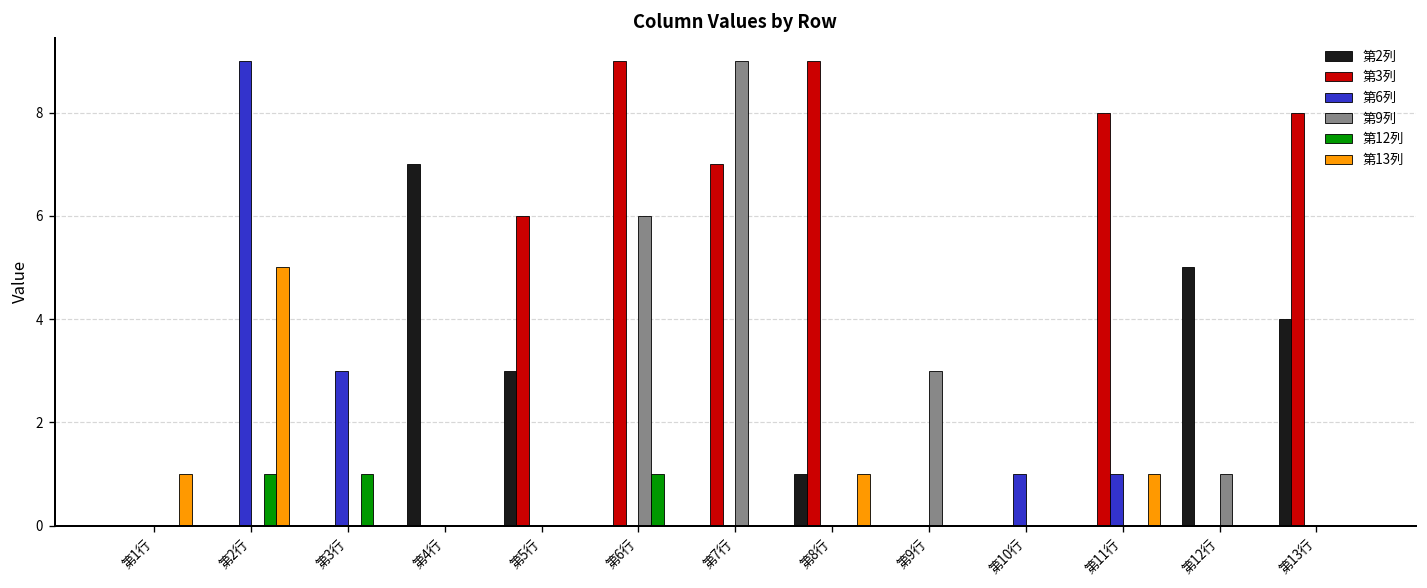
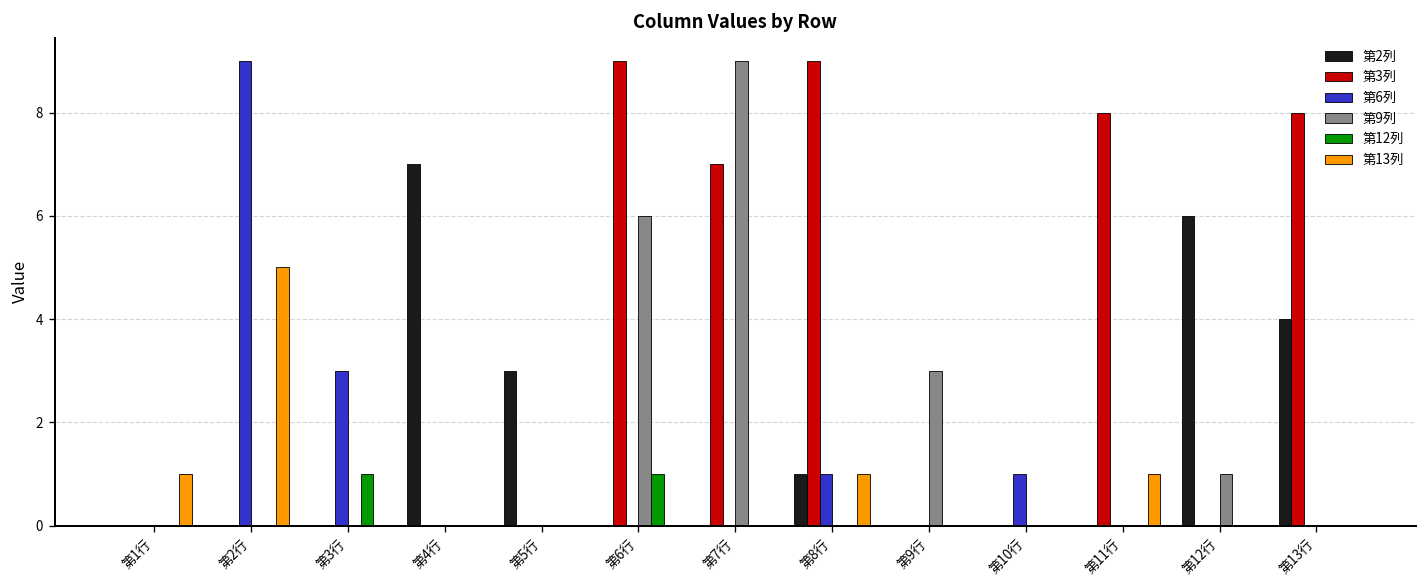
  {
    "第2列": {
      "第1行": 0,
      "第2行": 0,
      "第3行": 0,
      "第4行": 7,
      "第5行": 3,
      "第6行": 0,
      "第7行": 0,
      "第8行": 1,
      "第9行": 0,
      "第10行": 0,
      "第11行": 0,
-     "第12行": 5,
+     "第12行": 6,
      "第13行": 4
    },
    "第3列": {
      "第1行": 0,
      "第2行": 0,
      "第3行": 0,
      "第4行": 0,
-     "第5行": 6,
+     "第5行": 0,
      "第6行": 9,
      "第7行": 7,
      "第8行": 9,
      "第9行": 0,
      "第10行": 0,
      "第11行": 8,
      "第12行": 0,
      "第13行": 8
    },
    "第6列": {
      "第1行": 0,
      "第2行": 9,
      "第3行": 3,
      "第4行": 0,
      "第5行": 0,
      "第6行": 0,
      "第7行": 0,
-     "第8行": 0,
+     "第8行": 1,
      "第9行": 0,
      "第10行": 1,
-     "第11行": 1,
+     "第11行": 0,
      "第12行": 0,
      "第13行": 0
    },
    "第9列": {
      "第1行": 0,
      "第2行": 0,
      "第3行": 0,
      "第4行": 0,
      "第5行": 0,
      "第6行": 6,
      "第7行": 9,
      "第8行": 0,
      "第9行": 3,
      "第10行": 0,
      "第11行": 0,
      "第12行": 1,
      "第13行": 0
    },
    "第12列": {
      "第1行": 0,
-     "第2行": 1,
+     "第2行": 0,
      "第3行": 1,
      "第4行": 0,
      "第5行": 0,
      "第6行": 1,
      "第7行": 0,
      "第8行": 0,
      "第9行": 0,
      "第10行": 0,
      "第11行": 0,
      "第12行": 0,
      "第13行": 0
    },
    "第13列": {
      "第1行": 1,
      "第2行": 5,
      "第3行": 0,
      "第4行": 0,
      "第5行": 0,
      "第6行": 0,
      "第7行": 0,
      "第8行": 1,
      "第9行": 0,
      "第10行": 0,
      "第11行": 1,
      "第12行": 0,
      "第13行": 0
    }
  }
